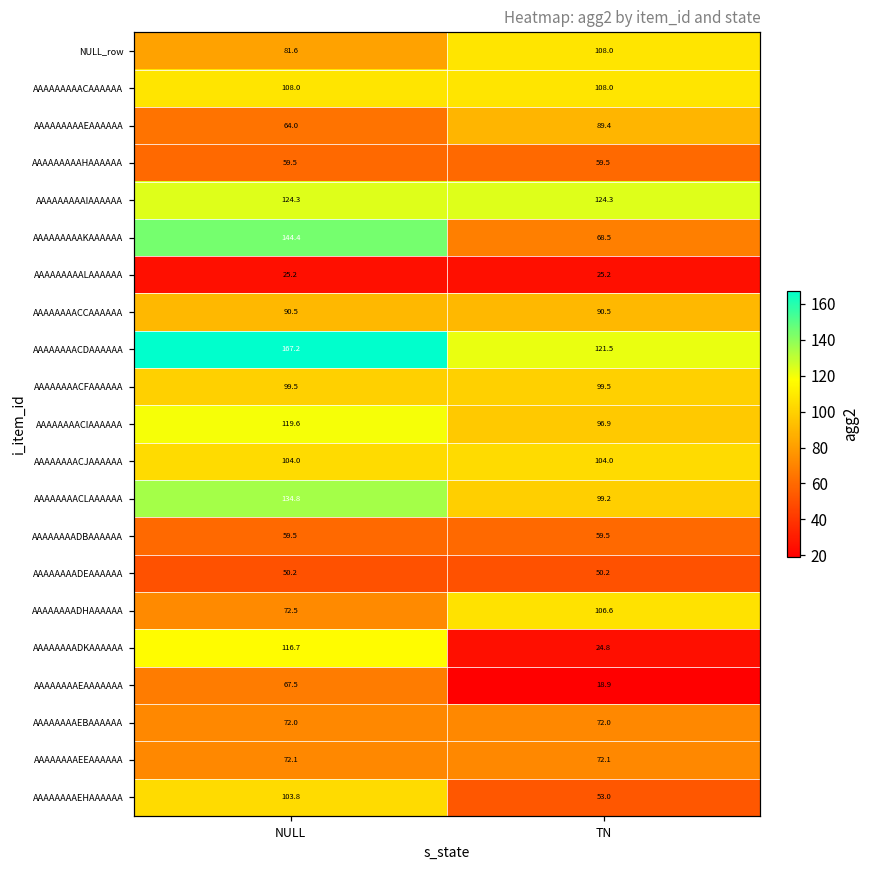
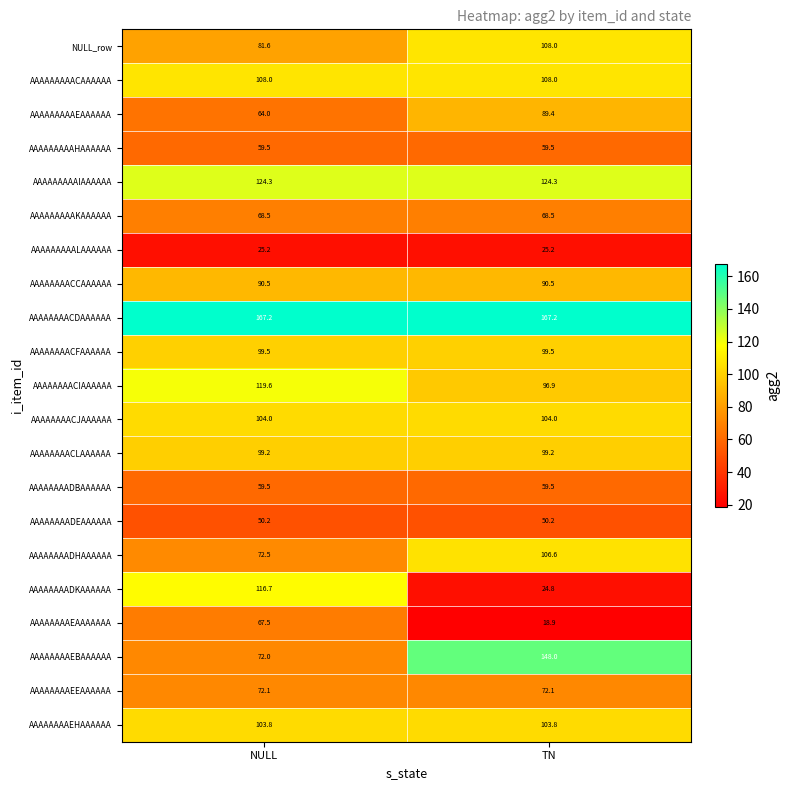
  {
    "NULL_row": {
      "NULL": 81.6,
      "TN": 108.0
    },
    "AAAAAAAAACAAAAAA": {
      "NULL": 108.0,
      "TN": 108.0
    },
    "AAAAAAAAAEAAAAAA": {
      "NULL": 64.0,
      "TN": 89.4
    },
    "AAAAAAAAAHAAAAAA": {
      "NULL": 59.5,
      "TN": 59.5
    },
    "AAAAAAAAAIAAAAAA": {
      "NULL": 124.3,
      "TN": 124.3
    },
    "AAAAAAAAAKAAAAAA": {
-     "NULL": 144.4,
+     "NULL": 68.5,
      "TN": 68.5
    },
    "AAAAAAAAALAAAAAA": {
      "NULL": 25.2,
      "TN": 25.2
    },
    "AAAAAAAACCAAAAAA": {
      "NULL": 90.5,
      "TN": 90.5
    },
    "AAAAAAAACDAAAAAA": {
      "NULL": 167.2,
-     "TN": 121.5
+     "TN": 167.2
    },
    "AAAAAAAACFAAAAAA": {
      "NULL": 99.5,
      "TN": 99.5
    },
    "AAAAAAAACIAAAAAA": {
      "NULL": 119.6,
      "TN": 96.9
    },
    "AAAAAAAACJAAAAAA": {
      "NULL": 104.0,
      "TN": 104.0
    },
    "AAAAAAAACLAAAAAA": {
-     "NULL": 134.8,
+     "NULL": 99.2,
      "TN": 99.2
    },
    "AAAAAAAADBAAAAAA": {
      "NULL": 59.5,
      "TN": 59.5
    },
    "AAAAAAAADEAAAAAA": {
      "NULL": 50.2,
      "TN": 50.2
    },
    "AAAAAAAADHAAAAAA": {
      "NULL": 72.5,
      "TN": 106.6
    },
    "AAAAAAAADKAAAAAA": {
      "NULL": 116.7,
      "TN": 24.8
    },
    "AAAAAAAAEAAAAAAA": {
      "NULL": 67.5,
      "TN": 18.9
    },
    "AAAAAAAAEBAAAAAA": {
      "NULL": 72.0,
-     "TN": 72.0
+     "TN": 148.0
    },
    "AAAAAAAAEEAAAAAA": {
      "NULL": 72.1,
      "TN": 72.1
    },
    "AAAAAAAAEHAAAAAA": {
      "NULL": 103.8,
-     "TN": 53.0
+     "TN": 103.8
    }
  }
